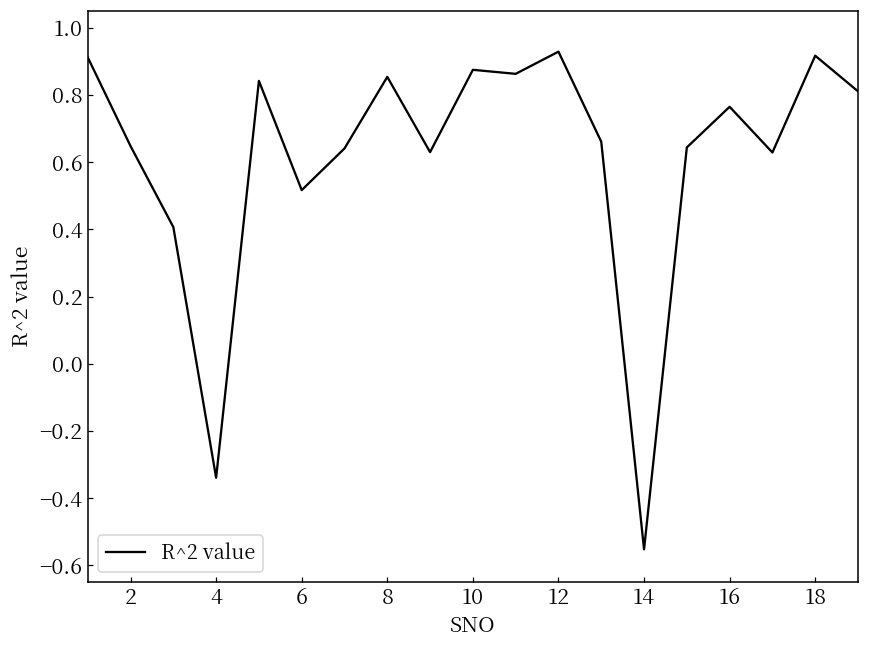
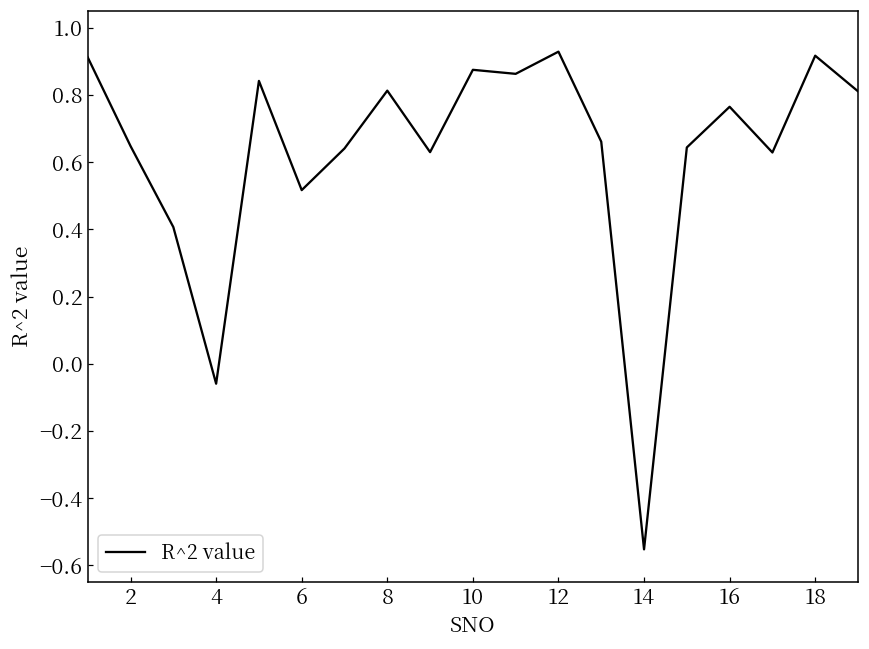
  {
    "2": 0.65,
-   "4": -0.34,
+   "4": -0.06,
    "6": 0.52,
-   "8": 0.85,
+   "8": 0.81,
    "10": 0.88,
    "12": 0.93,
    "14": -0.55,
    "16": 0.77,
    "18": 0.92
  }
